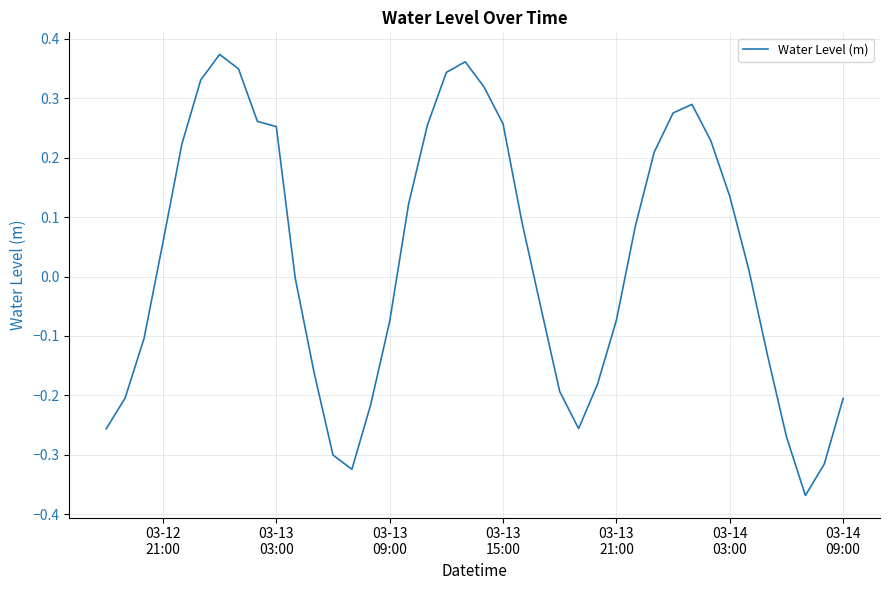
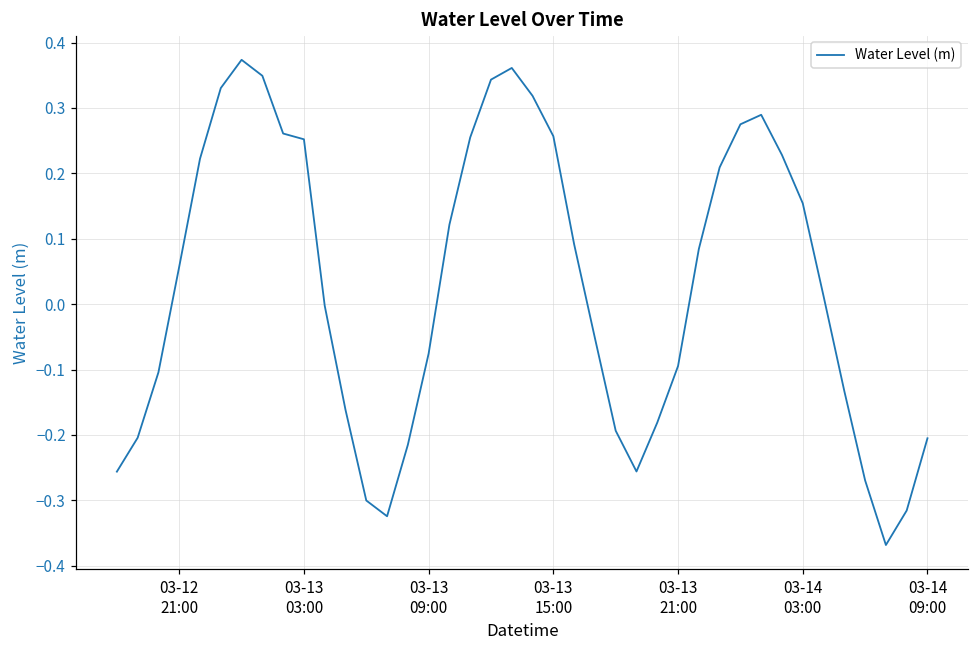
  {
    "03-12 21:00": 0.06,
    "03-13 03:00": 0.25,
    "03-13 09:00": -0.08,
    "03-13 15:00": 0.26,
-   "03-13 21:00": -0.07,
-   "03-14 03:00": 0.13,
+   "03-13 21:00": -0.09,
+   "03-14 03:00": 0.15,
    "03-14 09:00": -0.21
  }
